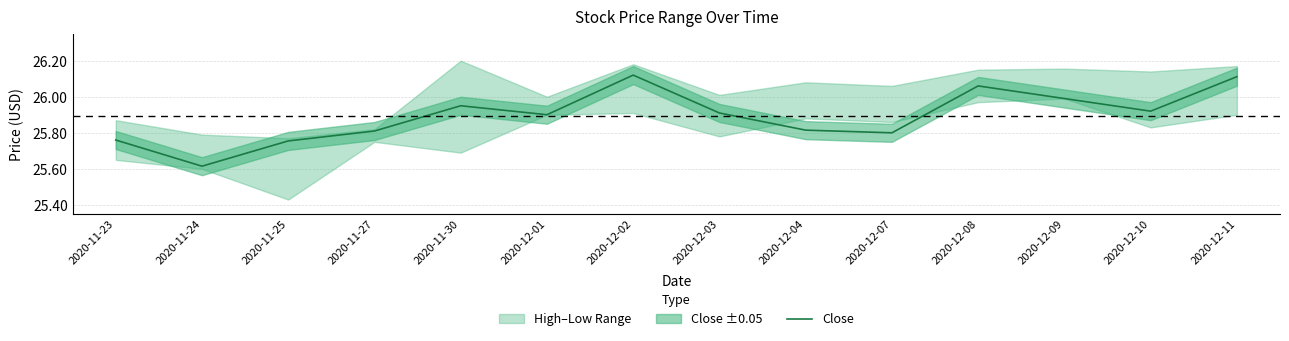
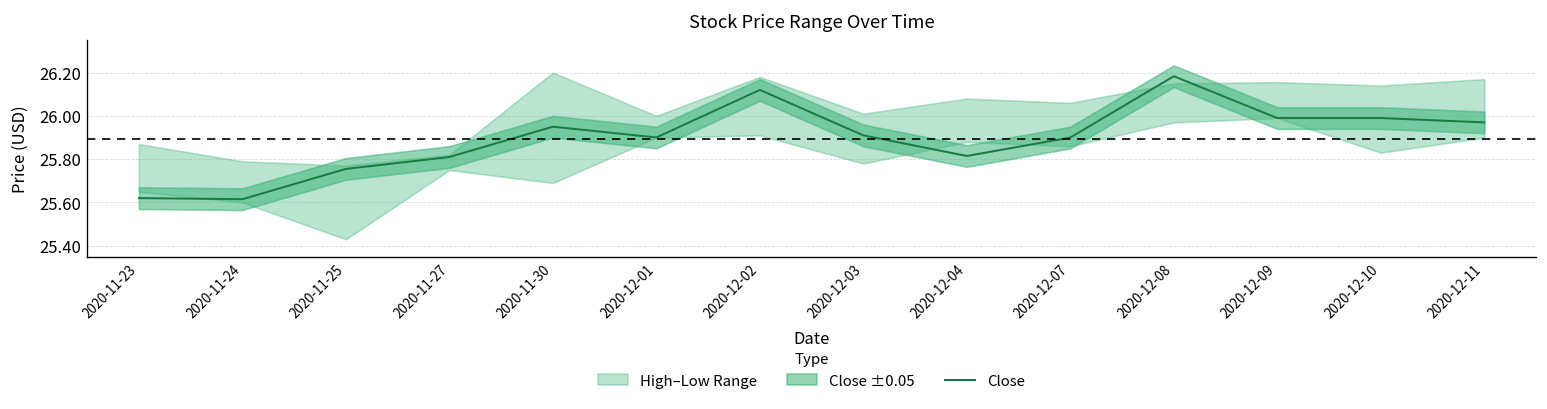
  {
    "Close": {
-     "2020-11-23": 25.76,
+     "2020-11-23": 25.62,
      "2020-11-24": 25.62,
      "2020-11-25": 25.75,
      "2020-11-30": 25.95,
      "2020-12-01": 25.90,
      "2020-12-02": 26.12,
      "2020-12-03": 25.91,
      "2020-12-04": 25.81,
-     "2020-12-07": 25.8,
-     "2020-12-08": 26.06,
+     "2020-12-07": 25.9,
+     "2020-12-08": 26.18,
      "2020-12-09": 25.99,
-     "2020-12-10": 25.92,
-     "2020-12-11": 26.11
+     "2020-12-10": 25.99,
+     "2020-12-11": 25.97
    }
  }
